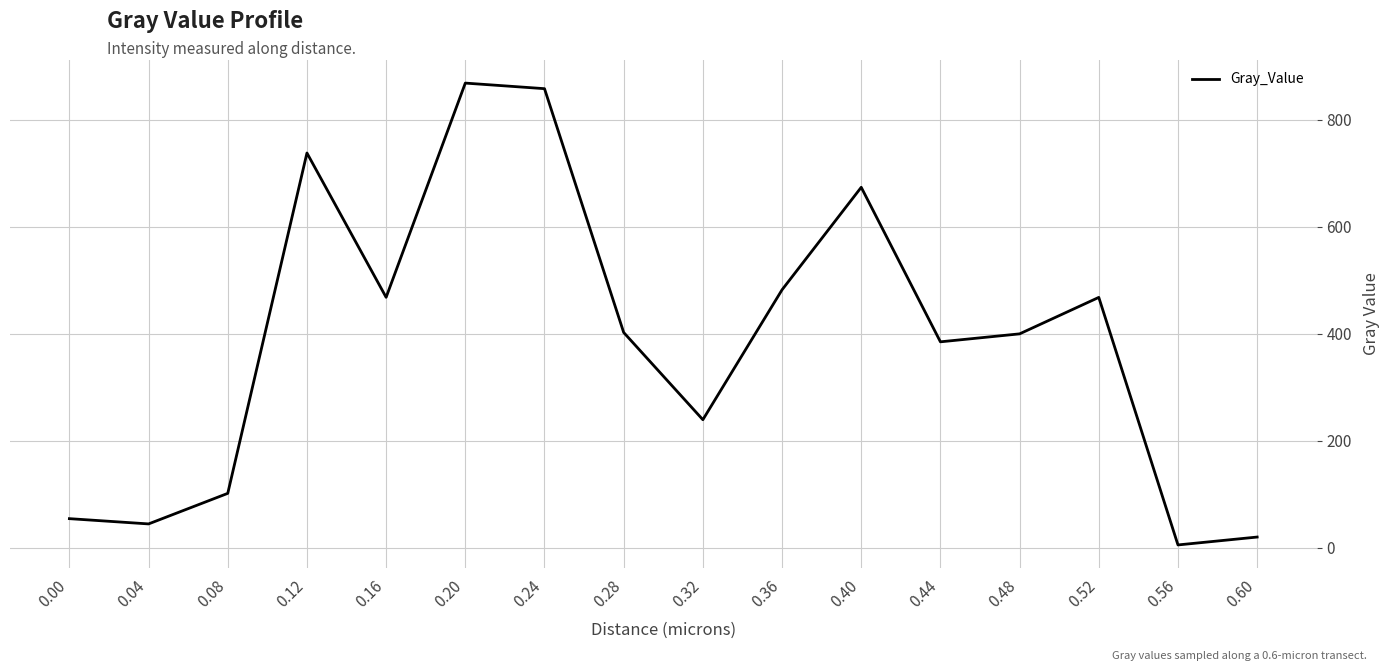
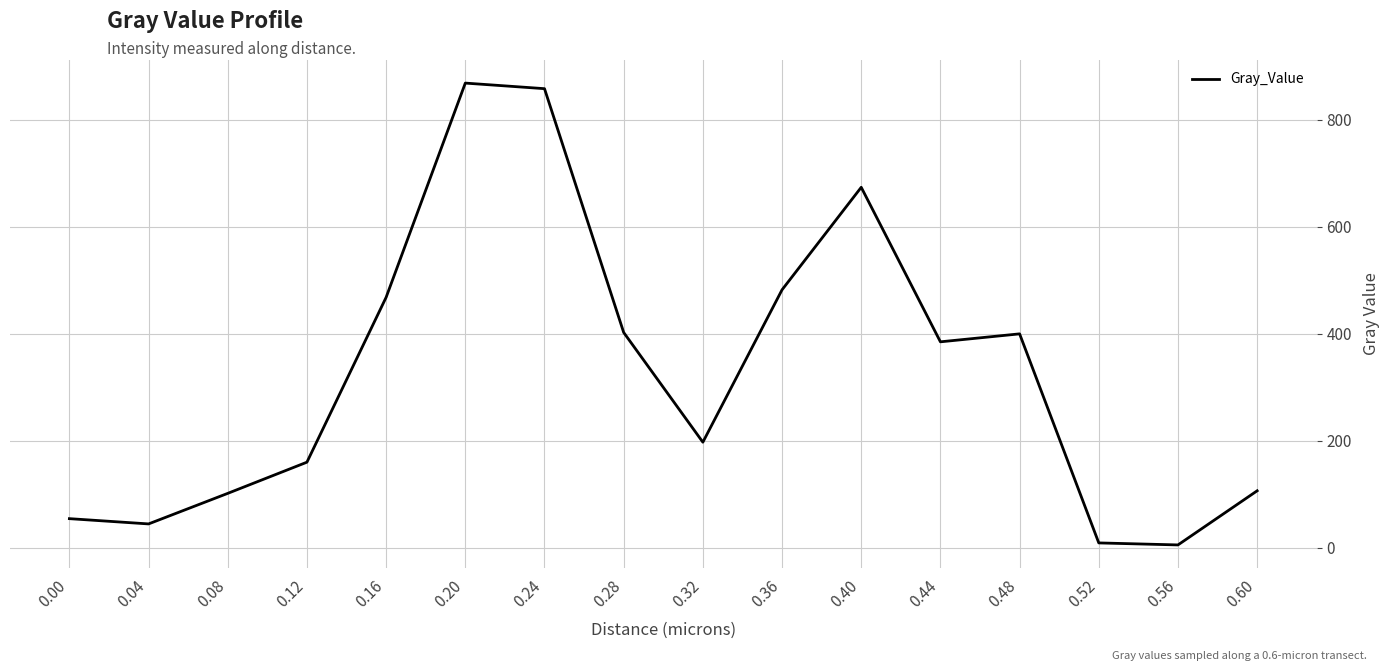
  {
    "0.00": 50,
    "0.04": 40,
    "0.08": 100,
-   "0.12": 740,
+   "0.12": 160,
    "0.16": 470,
    "0.20": 870,
    "0.24": 860,
    "0.28": 400,
-   "0.32": 240,
+   "0.32": 200,
    "0.36": 480,
    "0.40": 670,
    "0.44": 380,
    "0.48": 400,
-   "0.52": 470,
+   "0.52": 10,
    "0.56": 10,
-   "0.60": 20
+   "0.60": 110
  }
